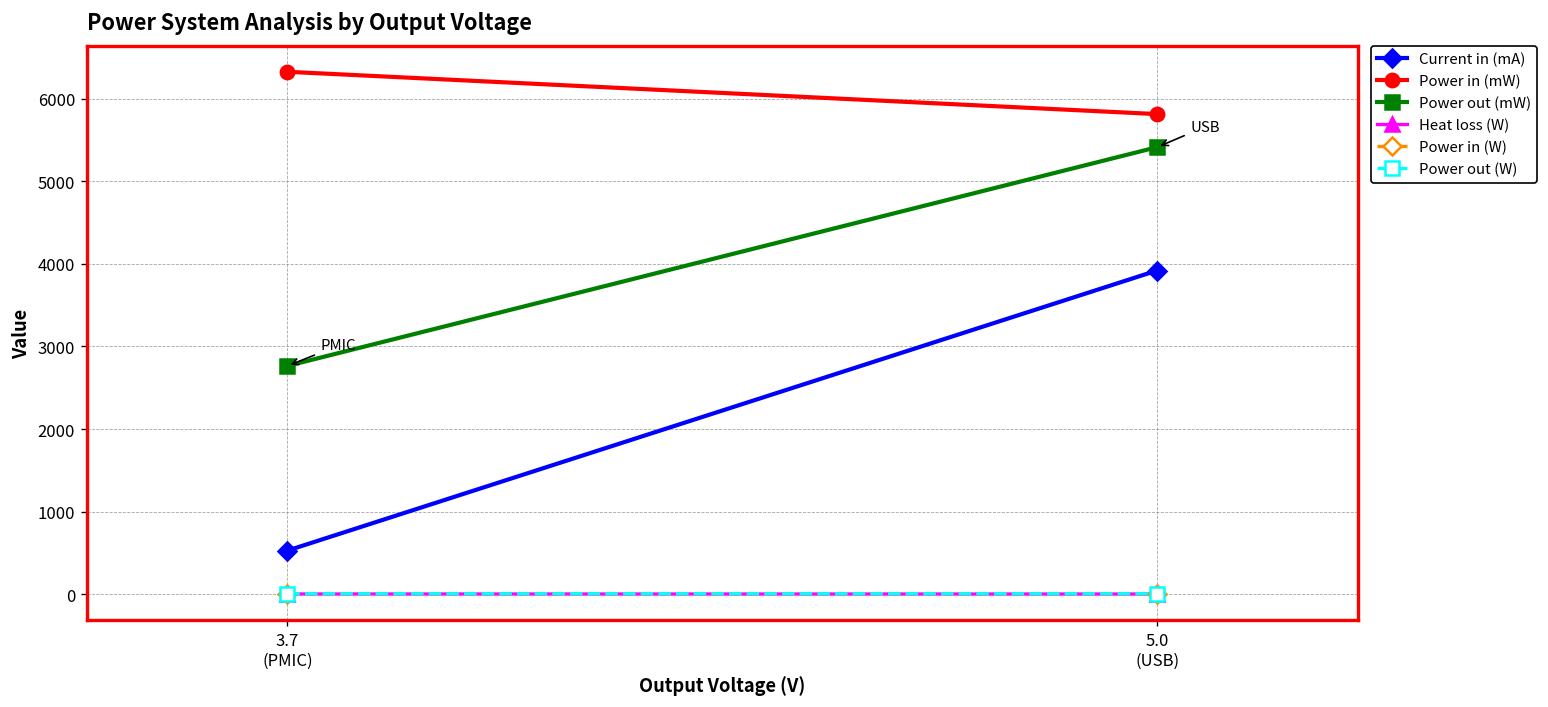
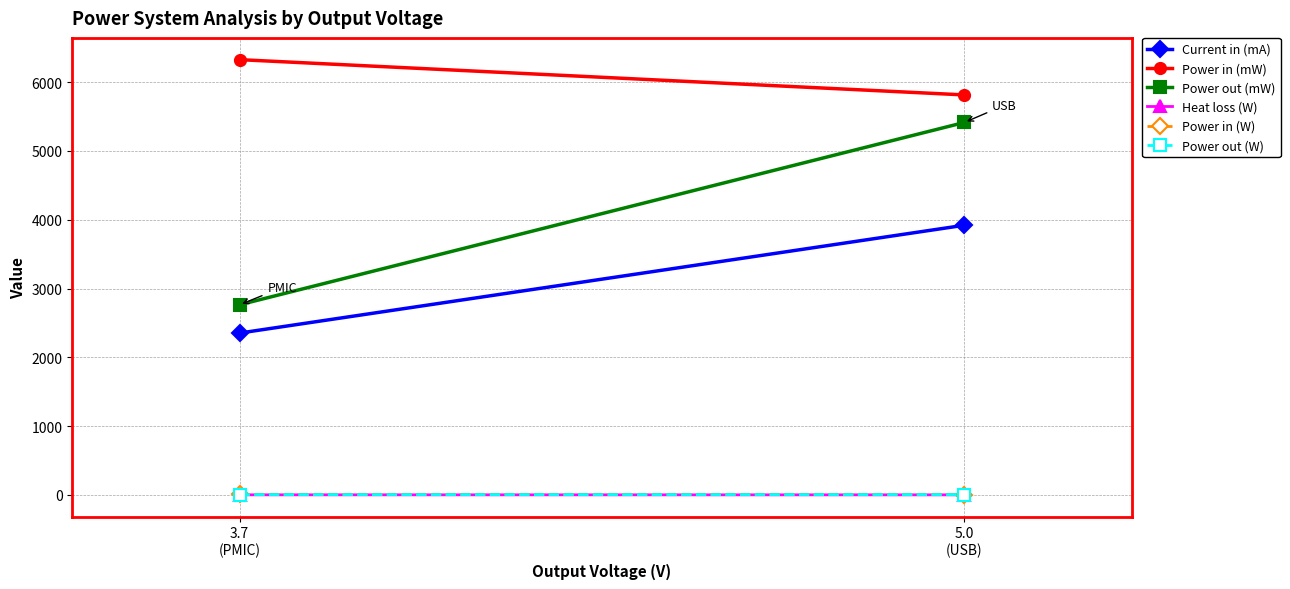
  {
    "Current in (mA)": {
-     "3.7 (PMIC)": 500,
+     "3.7 (PMIC)": 2400,
      "5.0 (USB)": 3900
    },
    "Power in (mW)": {
      "3.7 (PMIC)": 6300,
      "5.0 (USB)": 5800
    },
    "Power out (mW)": {
      "3.7 (PMIC)": 2800,
      "5.0 (USB)": 5400
    },
    "Power out (W)": {
      "3.7 (PMIC)": 0,
      "5.0 (USB)": 0
    }
  }
